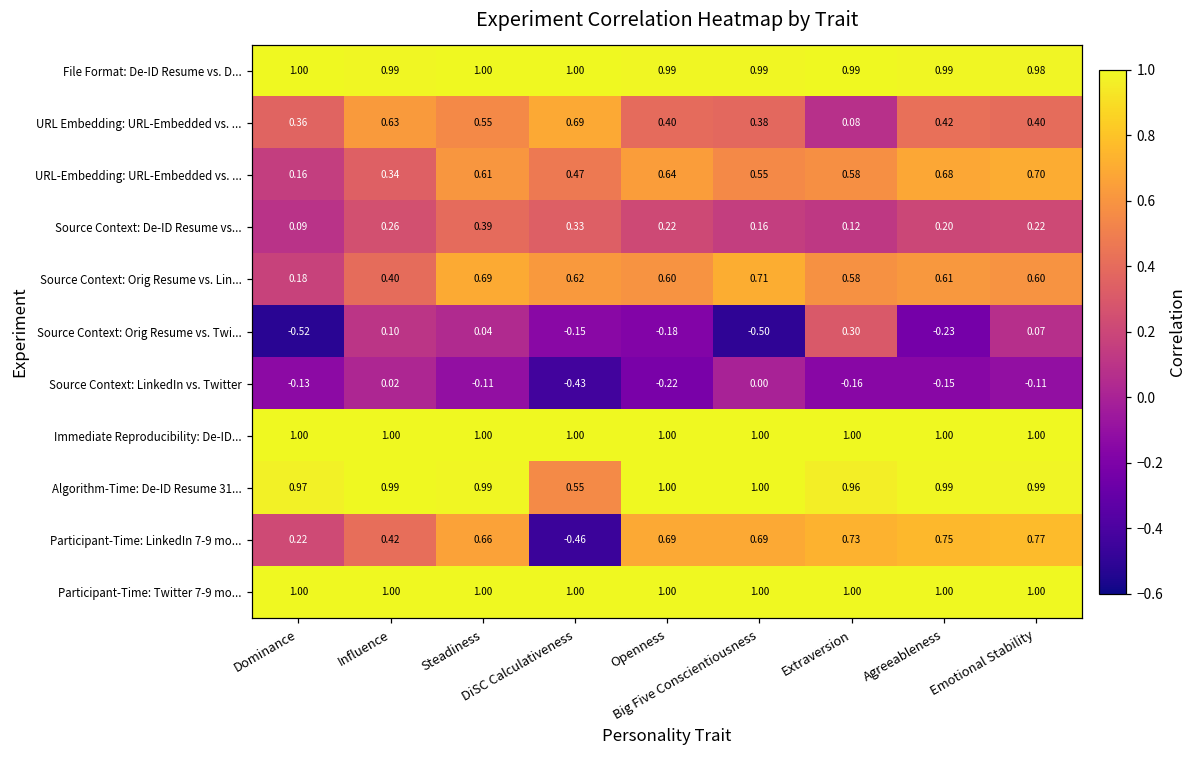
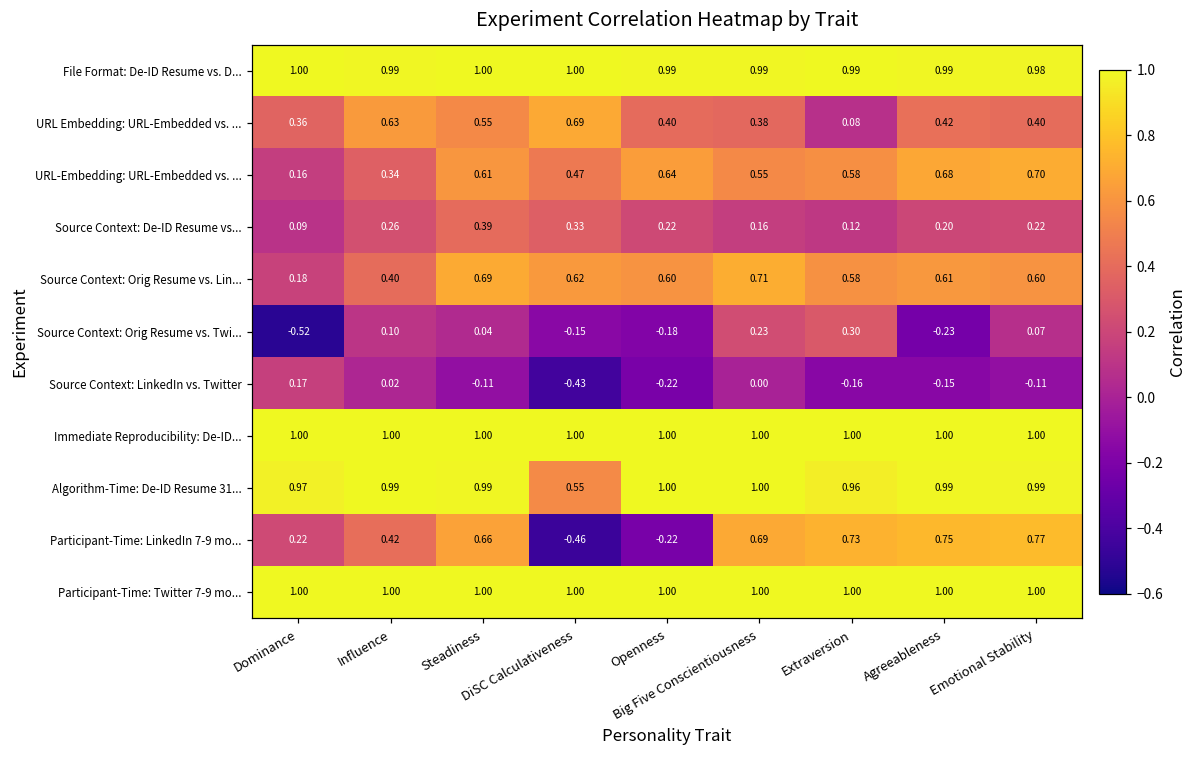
  {
    "File Format: De-ID Resume vs. D...": {
      "Dominance": 1.00,
      "Influence": 0.99,
      "Steadiness": 1.00,
      "DiSC Calculativeness": 1.00,
      "Openness": 0.99,
      "Big Five Conscientiousness": 0.99,
      "Extraversion": 0.99,
      "Agreeableness": 0.99,
      "Emotional Stability": 0.98
    },
    "URL Embedding: URL-Embedded vs. ...": {
      "Dominance": 0.36,
      "Influence": 0.63,
      "Steadiness": 0.55,
      "DiSC Calculativeness": 0.69,
      "Openness": 0.40,
      "Big Five Conscientiousness": 0.38,
      "Extraversion": 0.08,
      "Agreeableness": 0.42,
      "Emotional Stability": 0.40
    },
    "URL-Embedding: URL-Embedded vs. ...": {
      "Dominance": 0.16,
      "Influence": 0.34,
      "Steadiness": 0.61,
      "DiSC Calculativeness": 0.47,
      "Openness": 0.64,
      "Big Five Conscientiousness": 0.55,
      "Extraversion": 0.58,
      "Agreeableness": 0.68,
      "Emotional Stability": 0.70
    },
    "Source Context: De-ID Resume vs...": {
      "Dominance": 0.09,
      "Influence": 0.26,
      "Steadiness": 0.39,
      "DiSC Calculativeness": 0.33,
      "Openness": 0.22,
      "Big Five Conscientiousness": 0.16,
      "Extraversion": 0.12,
      "Agreeableness": 0.20,
      "Emotional Stability": 0.22
    },
    "Source Context: Orig Resume vs. Lin...": {
      "Dominance": 0.18,
      "Influence": 0.40,
      "Steadiness": 0.69,
      "DiSC Calculativeness": 0.62,
      "Openness": 0.60,
      "Big Five Conscientiousness": 0.71,
      "Extraversion": 0.58,
      "Agreeableness": 0.61,
      "Emotional Stability": 0.60
    },
    "Source Context: Orig Resume vs. Twi...": {
      "Dominance": -0.52,
      "Influence": 0.10,
      "Steadiness": 0.04,
      "DiSC Calculativeness": -0.15,
      "Openness": -0.18,
-     "Big Five Conscientiousness": -0.50,
+     "Big Five Conscientiousness": 0.23,
      "Extraversion": 0.30,
      "Agreeableness": -0.23,
      "Emotional Stability": 0.07
    },
    "Source Context: LinkedIn vs. Twitter": {
-     "Dominance": -0.13,
+     "Dominance": 0.17,
      "Influence": 0.02,
      "Steadiness": -0.11,
      "DiSC Calculativeness": -0.43,
      "Openness": -0.22,
      "Big Five Conscientiousness": 0.00,
      "Extraversion": -0.16,
      "Agreeableness": -0.15,
      "Emotional Stability": -0.11
    },
    "Immediate Reproducibility: De-ID...": {
      "Dominance": 1.00,
      "Influence": 1.00,
      "Steadiness": 1.00,
      "DiSC Calculativeness": 1.00,
      "Openness": 1.00,
      "Big Five Conscientiousness": 1.00,
      "Extraversion": 1.00,
      "Agreeableness": 1.00,
      "Emotional Stability": 1.00
    },
    "Algorithm-Time: De-ID Resume 31...": {
      "Dominance": 0.97,
      "Influence": 0.99,
      "Steadiness": 0.99,
      "DiSC Calculativeness": 0.55,
      "Openness": 1.00,
      "Big Five Conscientiousness": 1.00,
      "Extraversion": 0.96,
      "Agreeableness": 0.99,
      "Emotional Stability": 0.99
    },
    "Participant-Time: LinkedIn 7-9 mo...": {
      "Dominance": 0.22,
      "Influence": 0.42,
      "Steadiness": 0.66,
      "DiSC Calculativeness": -0.46,
-     "Openness": 0.69,
+     "Openness": -0.22,
      "Big Five Conscientiousness": 0.69,
      "Extraversion": 0.73,
      "Agreeableness": 0.75,
      "Emotional Stability": 0.77
    },
    "Participant-Time: Twitter 7-9 mo...": {
      "Dominance": 1.00,
      "Influence": 1.00,
      "Steadiness": 1.00,
      "DiSC Calculativeness": 1.00,
      "Openness": 1.00,
      "Big Five Conscientiousness": 1.00,
      "Extraversion": 1.00,
      "Agreeableness": 1.00,
      "Emotional Stability": 1.00
    }
  }
